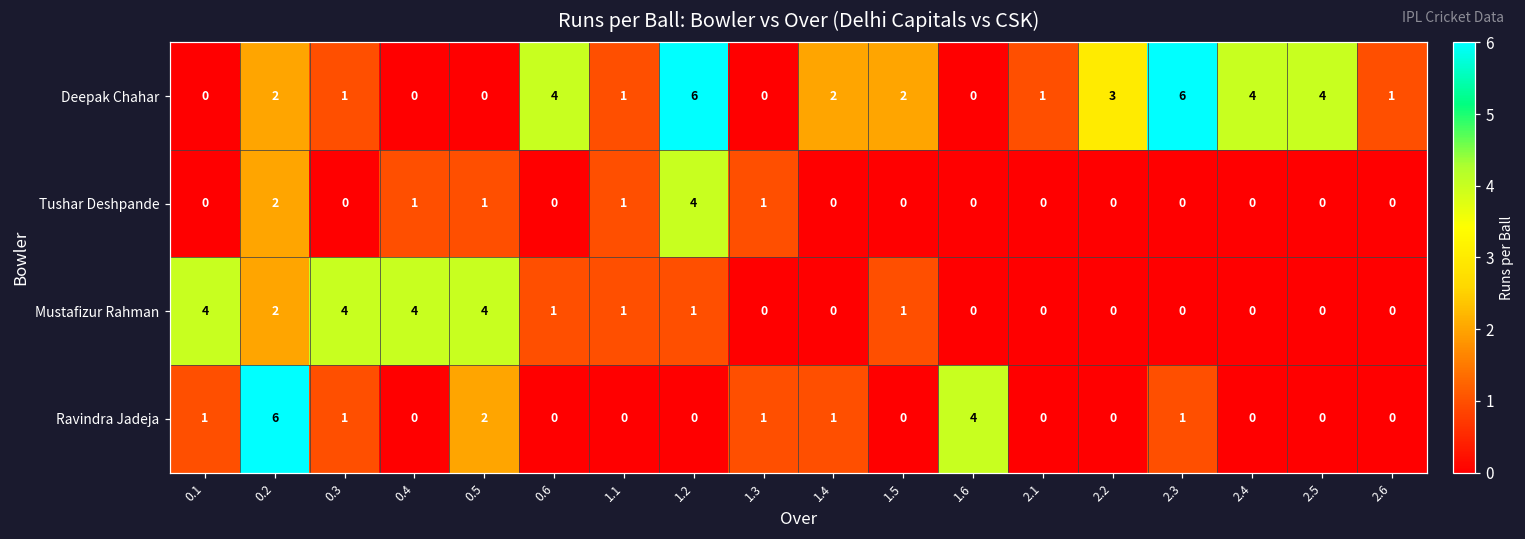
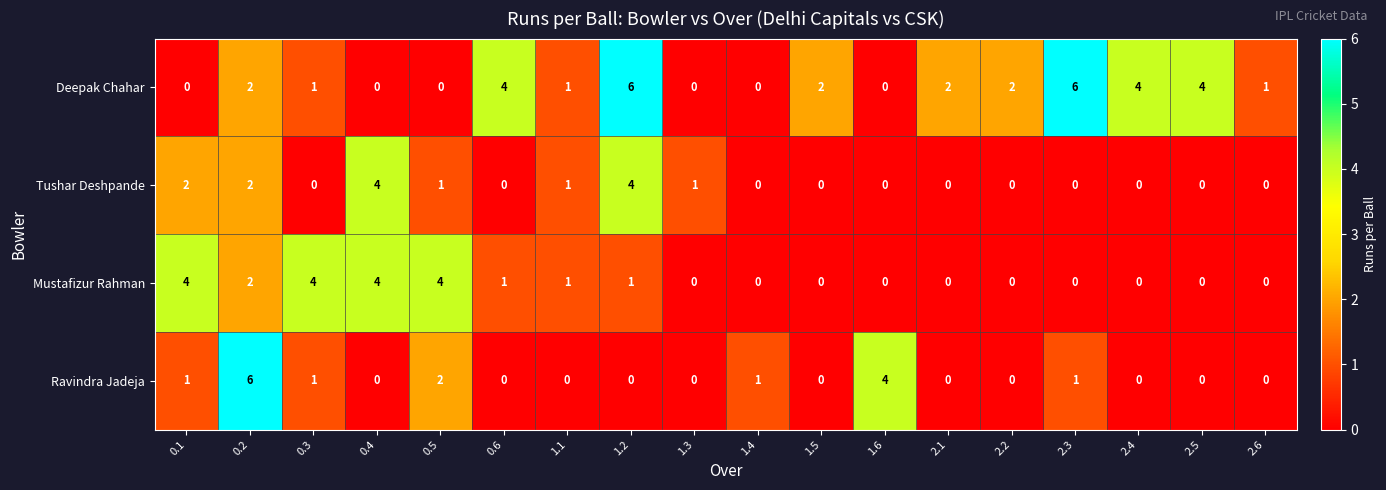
  {
    "Deepak Chahar": {
      "0.1": 0,
      "0.2": 2,
      "0.3": 1,
      "0.4": 0,
      "0.5": 0,
      "0.6": 4,
      "1.1": 1,
      "1.2": 6,
      "1.3": 0,
-     "1.4": 2,
+     "1.4": 0,
      "1.5": 2,
      "1.6": 0,
-     "2.1": 1,
-     "2.2": 3,
+     "2.1": 2,
+     "2.2": 2,
      "2.3": 6,
      "2.4": 4,
      "2.5": 4,
      "2.6": 1
    },
    "Tushar Deshpande": {
-     "0.1": 0,
+     "0.1": 2,
      "0.2": 2,
      "0.3": 0,
-     "0.4": 1,
+     "0.4": 4,
      "0.5": 1,
      "0.6": 0,
      "1.1": 1,
      "1.2": 4,
      "1.3": 1,
      "1.4": 0,
      "1.5": 0,
      "1.6": 0,
      "2.1": 0,
      "2.2": 0,
      "2.3": 0,
      "2.4": 0,
      "2.5": 0,
      "2.6": 0
    },
    "Mustafizur Rahman": {
      "0.1": 4,
      "0.2": 2,
      "0.3": 4,
      "0.4": 4,
      "0.5": 4,
      "0.6": 1,
      "1.1": 1,
      "1.2": 1,
      "1.3": 0,
      "1.4": 0,
-     "1.5": 1,
+     "1.5": 0,
      "1.6": 0,
      "2.1": 0,
      "2.2": 0,
      "2.3": 0,
      "2.4": 0,
      "2.5": 0,
      "2.6": 0
    },
    "Ravindra Jadeja": {
      "0.1": 1,
      "0.2": 6,
      "0.3": 1,
      "0.4": 0,
      "0.5": 2,
      "0.6": 0,
      "1.1": 0,
      "1.2": 0,
-     "1.3": 1,
+     "1.3": 0,
      "1.4": 1,
      "1.5": 0,
      "1.6": 4,
      "2.1": 0,
      "2.2": 0,
      "2.3": 1,
      "2.4": 0,
      "2.5": 0,
      "2.6": 0
    }
  }
